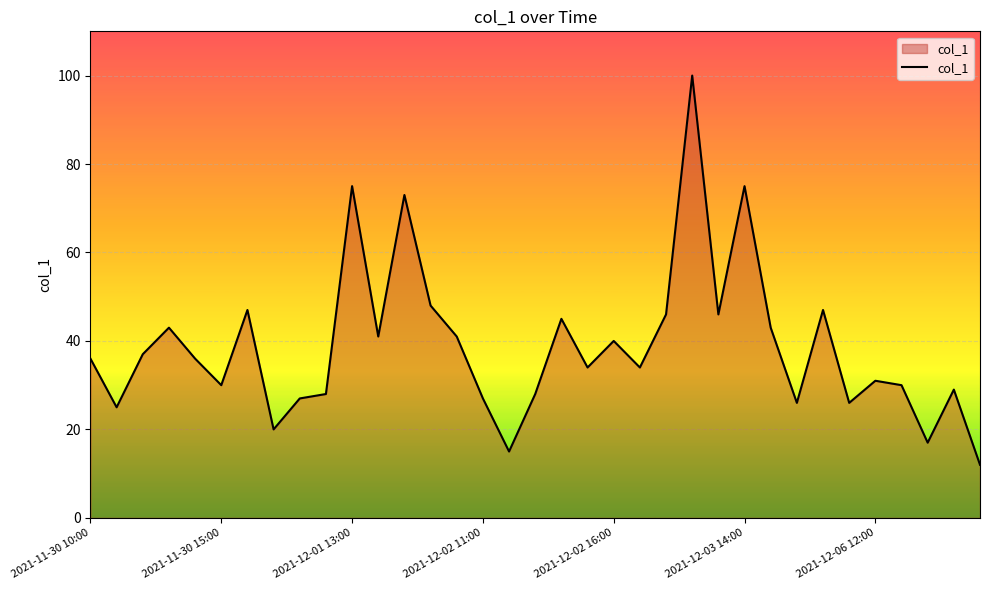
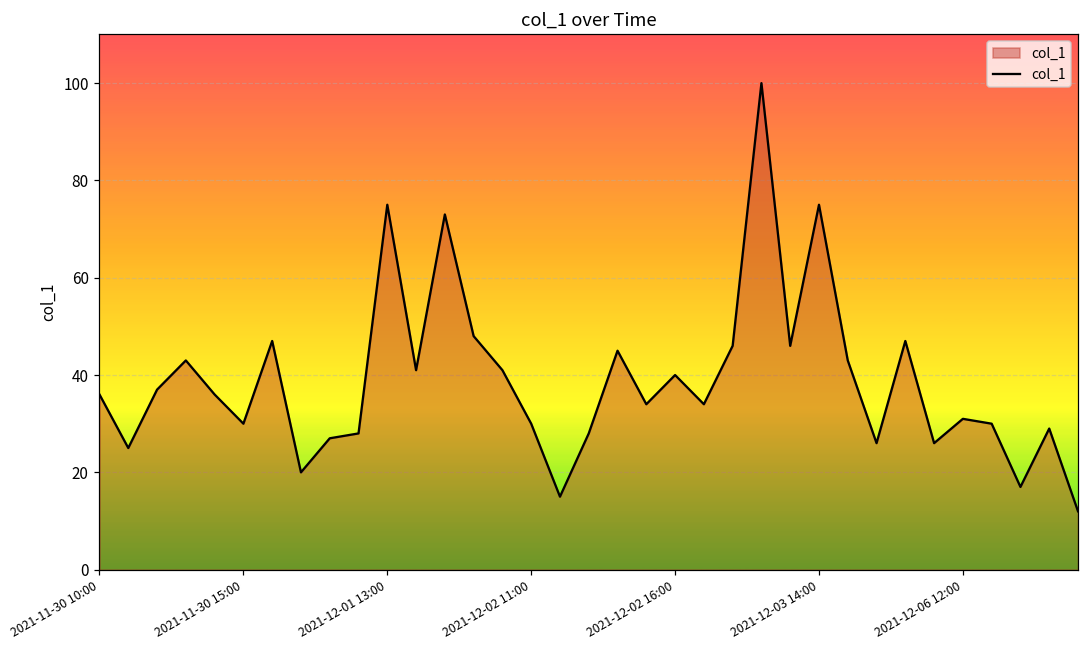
  {
    "2021-11-30 10:00": 36,
    "2021-11-30 15:00": 30,
    "2021-12-01 13:00": 75,
-   "2021-12-02 11:00": 27,
+   "2021-12-02 11:00": 30,
    "2021-12-02 16:00": 40,
    "2021-12-03 14:00": 75,
    "2021-12-06 12:00": 31
  }
